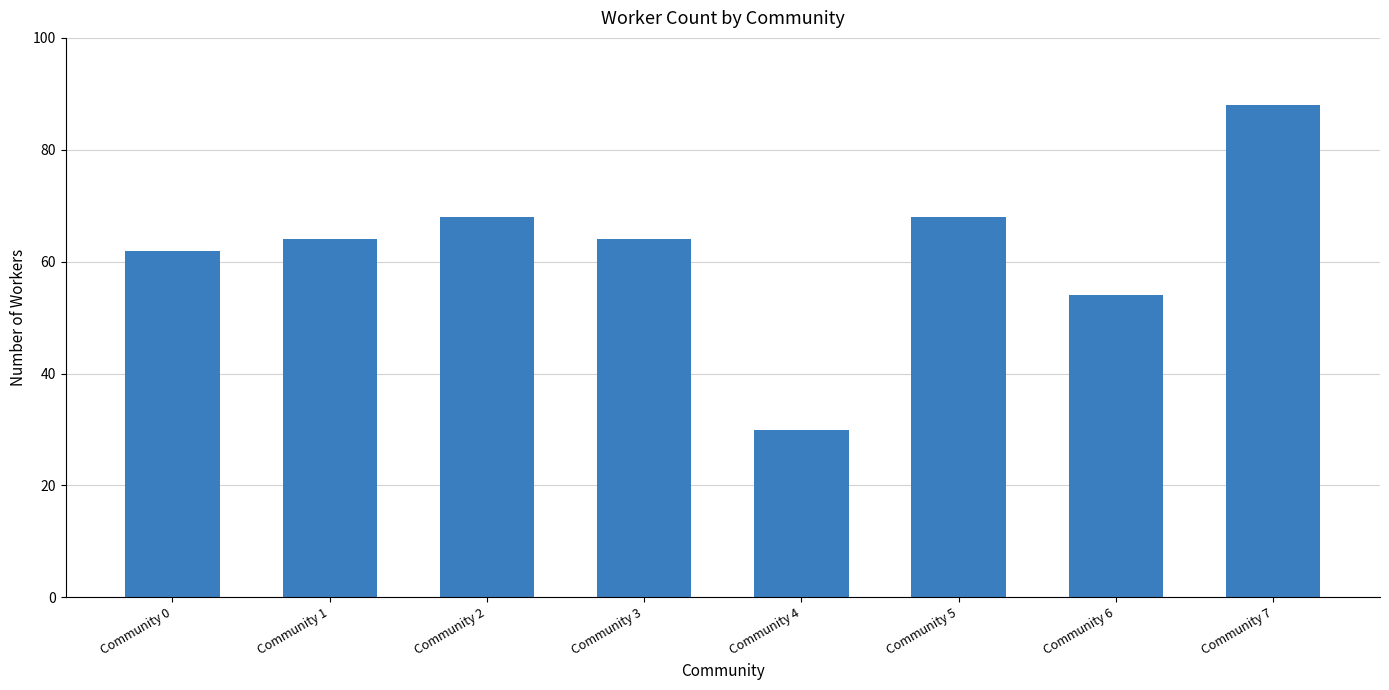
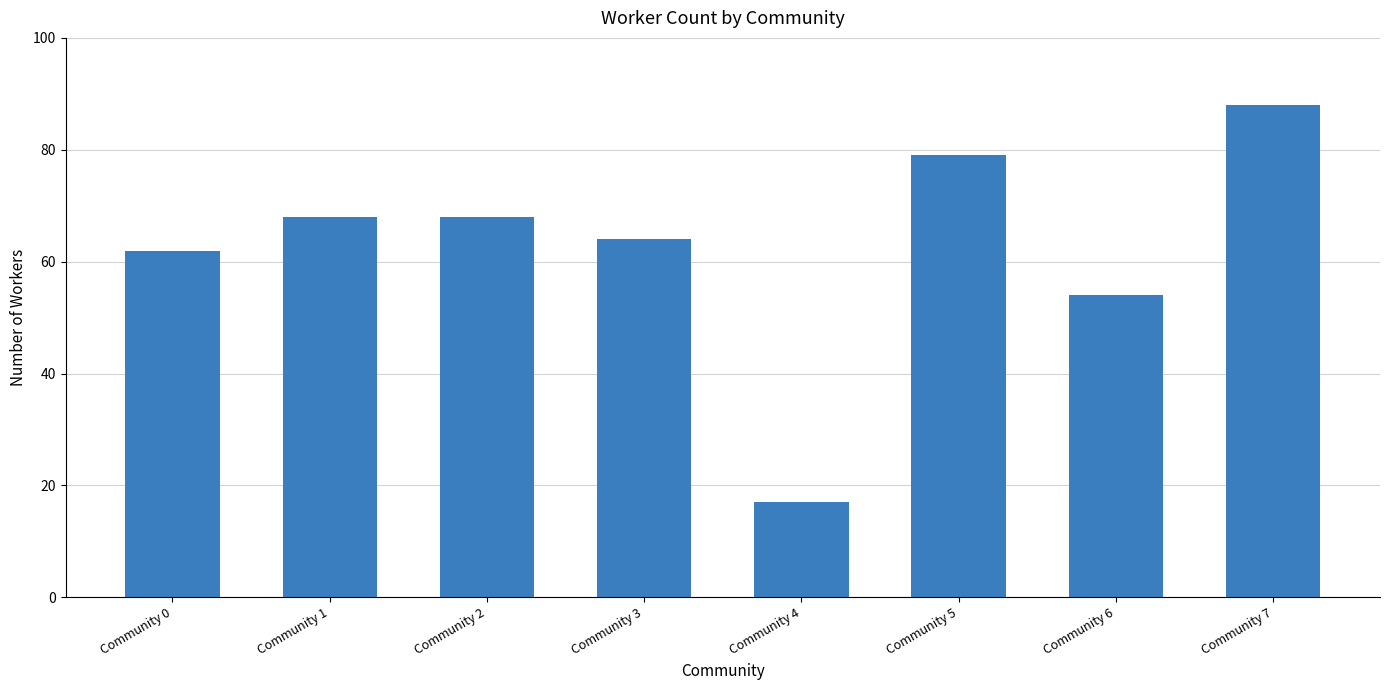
  {
    "Community 0": 62,
-   "Community 1": 64,
+   "Community 1": 68,
    "Community 2": 68,
    "Community 3": 64,
-   "Community 4": 30,
-   "Community 5": 68,
+   "Community 4": 17,
+   "Community 5": 79,
    "Community 6": 54,
    "Community 7": 88
  }
